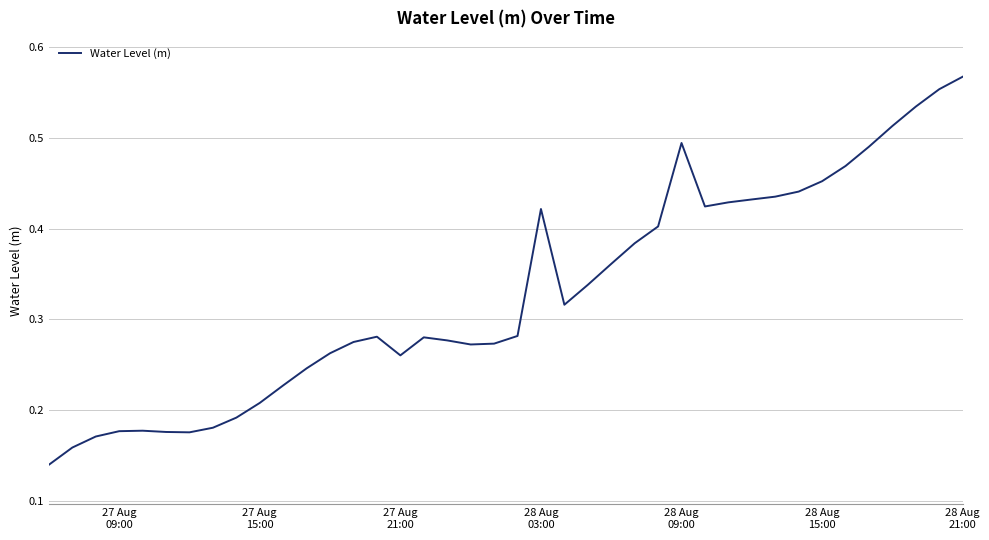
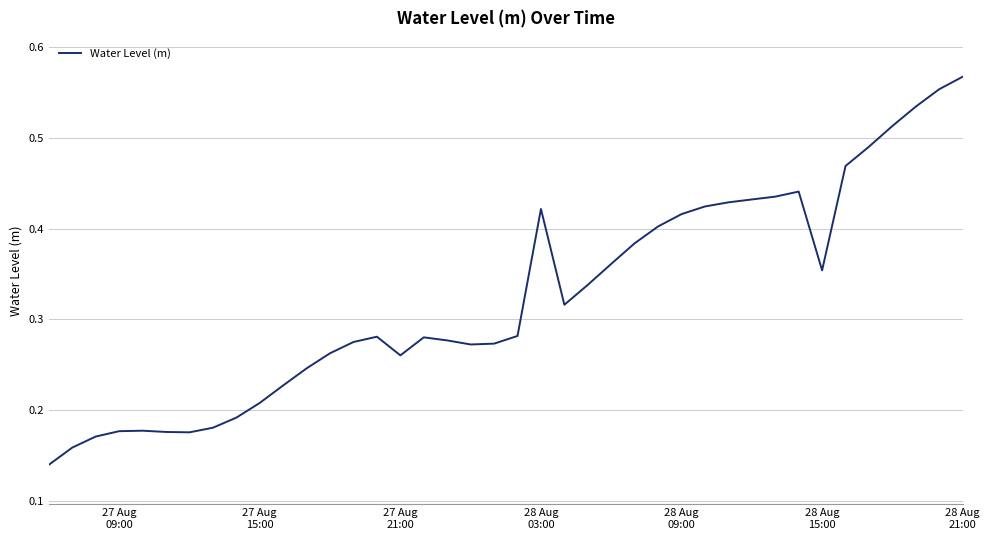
  {
    "27 Aug 09:00": 0.18,
    "27 Aug 15:00": 0.21,
    "27 Aug 21:00": 0.26,
    "28 Aug 03:00": 0.42,
-   "28 Aug 09:00": 0.49,
-   "28 Aug 15:00": 0.45,
+   "28 Aug 09:00": 0.42,
+   "28 Aug 15:00": 0.35,
    "28 Aug 21:00": 0.57
  }
